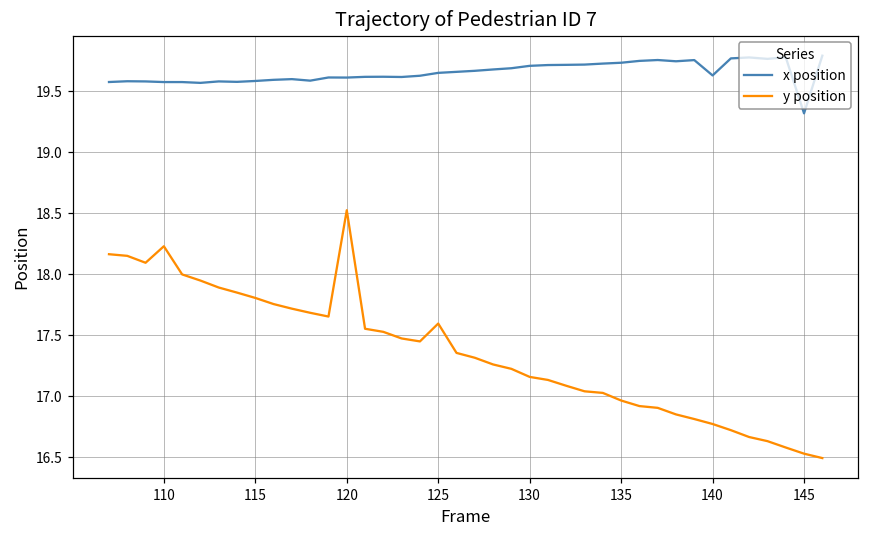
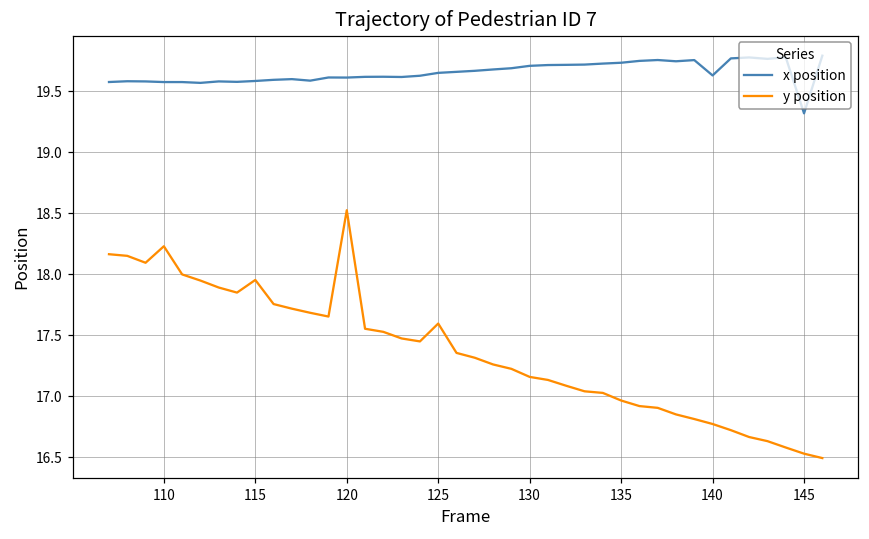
  {
    "x position": {
      "110": 19.58,
      "115": 19.59,
      "120": 19.61,
      "125": 19.65,
      "130": 19.71,
      "135": 19.74,
      "140": 19.63,
      "145": 19.32
    },
    "y position": {
      "110": 18.23,
-     "115": 17.81,
+     "115": 17.95,
      "120": 18.53,
      "125": 17.60,
      "130": 17.16,
      "135": 16.97,
      "140": 16.77,
      "145": 16.53
    }
  }
